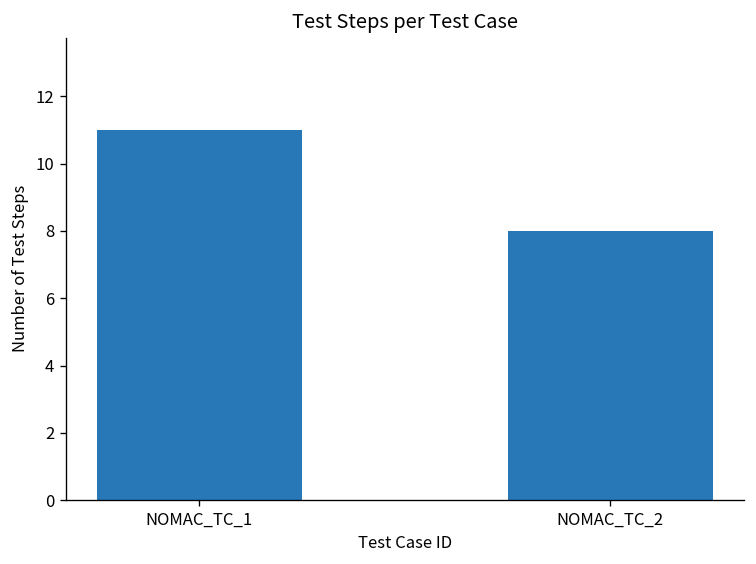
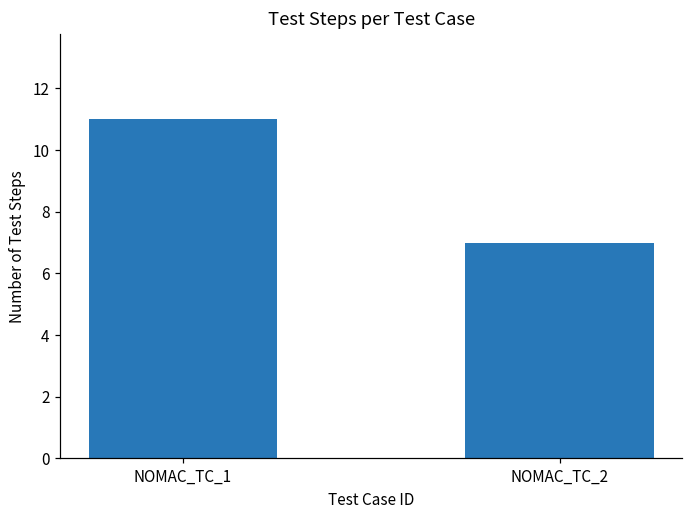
  {
    "NOMAC_TC_1": 11,
-   "NOMAC_TC_2": 8
+   "NOMAC_TC_2": 7
  }
